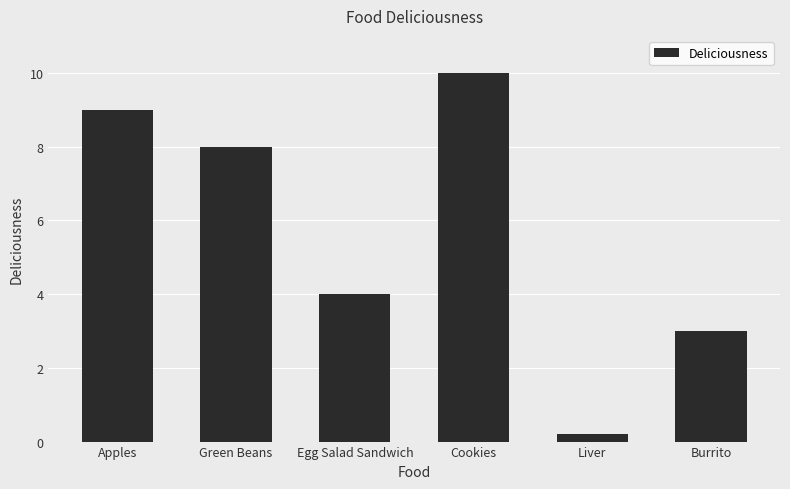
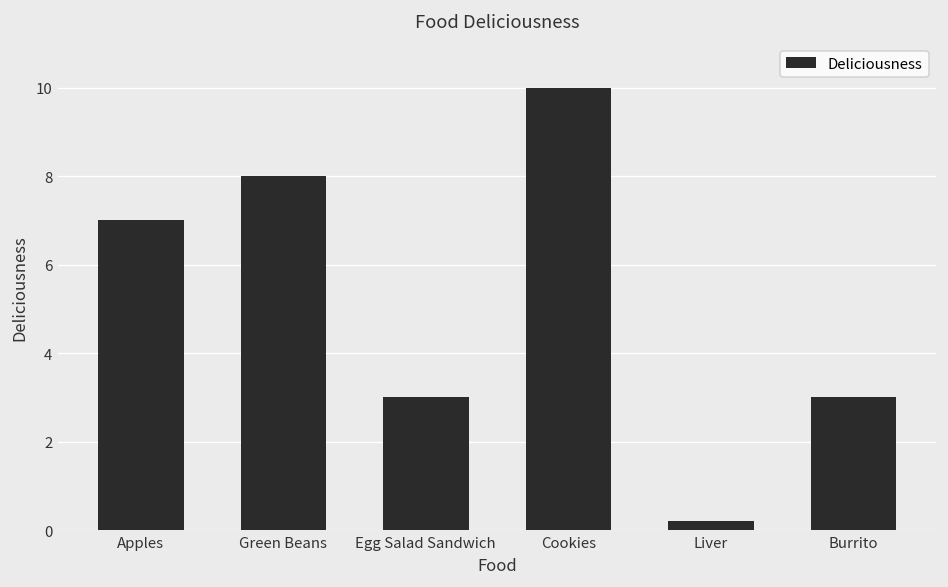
  {
-   "Apples": 9,
+   "Apples": 7,
    "Green Beans": 8,
-   "Egg Salad Sandwich": 4,
+   "Egg Salad Sandwich": 3,
    "Cookies": 10,
    "Liver": 0.2,
    "Burrito": 3
  }
